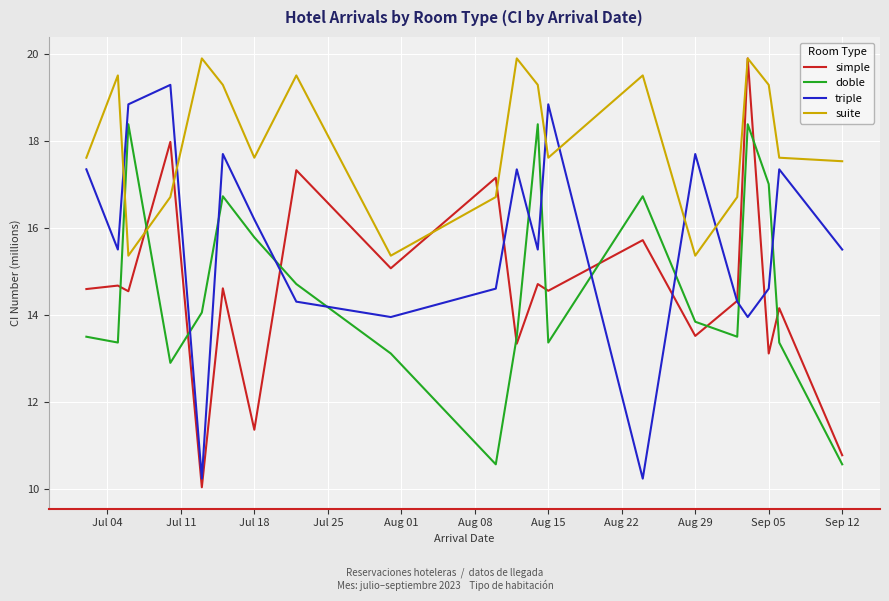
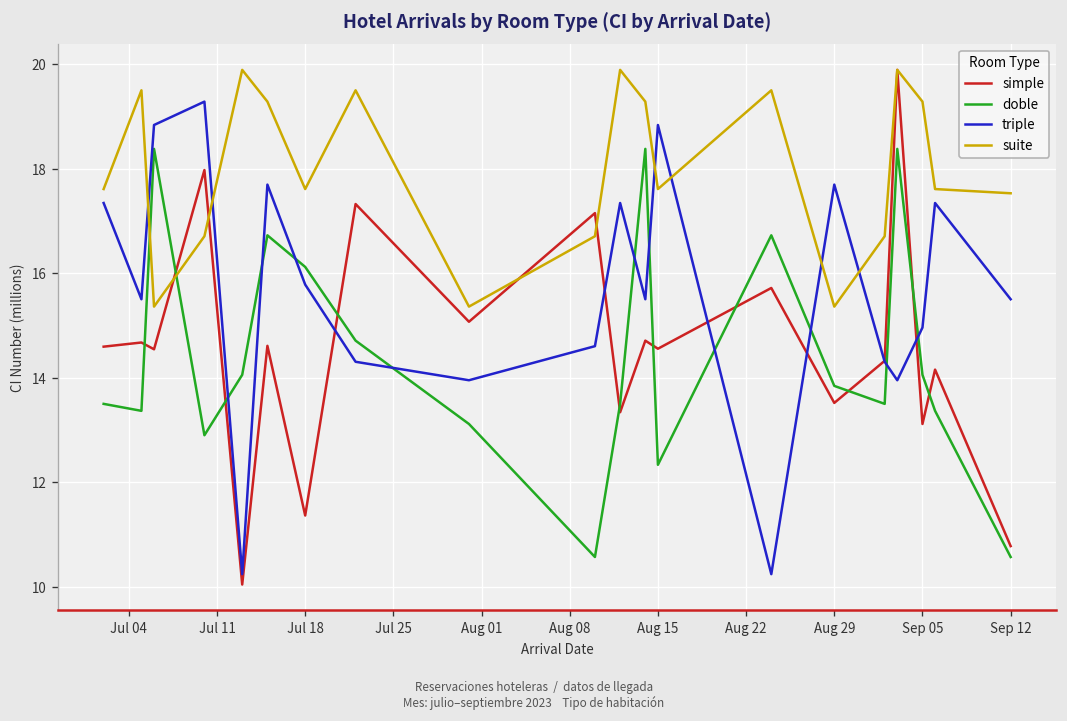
  {
    "simple": {
      "Jul 18": 11.4,
      "Aug 15": 14.6,
      "Aug 29": 13.5,
      "Sep 05": 13.1,
      "Sep 12": 10.8
    },
    "doble": {
-     "Jul 18": 15.8,
-     "Aug 15": 13.4,
+     "Jul 18": 16.1,
+     "Aug 15": 12.3,
      "Aug 29": 13.8,
-     "Sep 05": 17.0,
+     "Sep 05": 14.1,
      "Sep 12": 10.6
    },
    "triple": {
-     "Jul 18": 16.2,
+     "Jul 18": 15.8,
      "Aug 15": 18.8,
      "Aug 29": 17.7,
-     "Sep 05": 14.6,
+     "Sep 05": 15.0,
      "Sep 12": 15.5
    },
    "suite": {
      "Jul 18": 17.6,
      "Aug 15": 17.6,
      "Aug 29": 15.4,
      "Sep 05": 19.3,
      "Sep 12": 17.5
    }
  }
